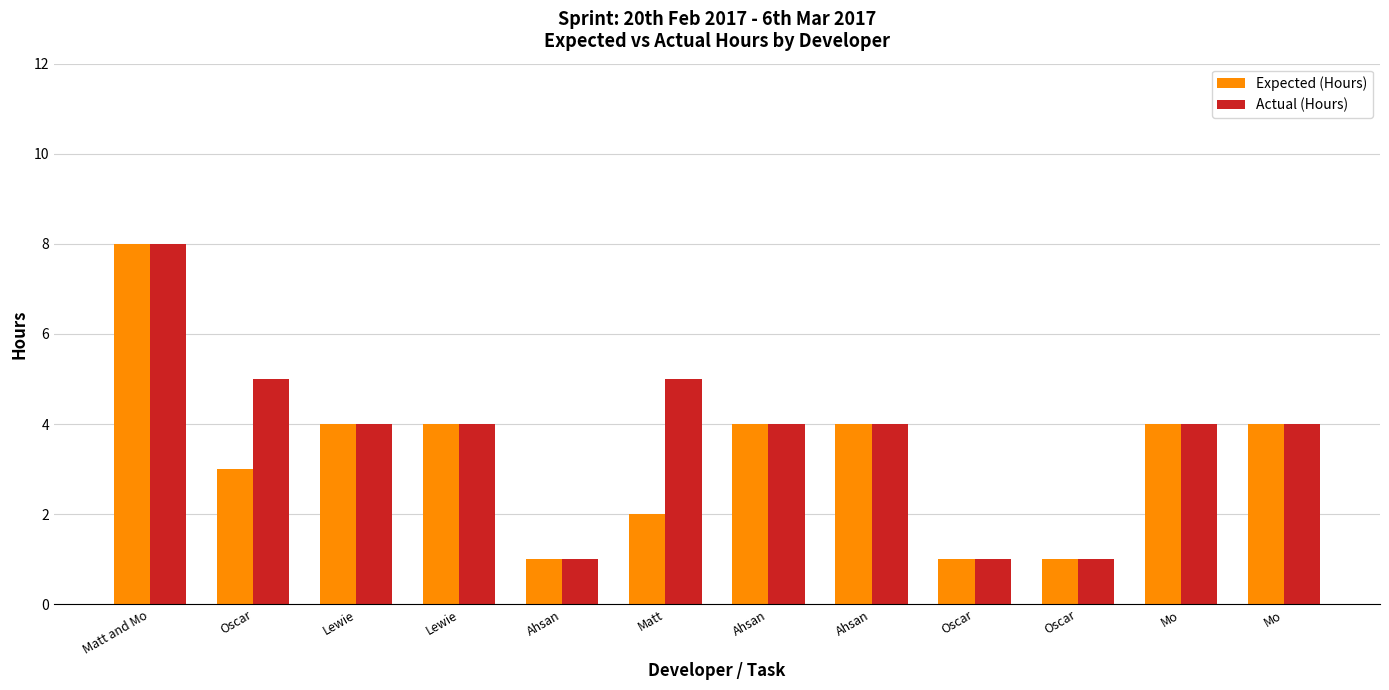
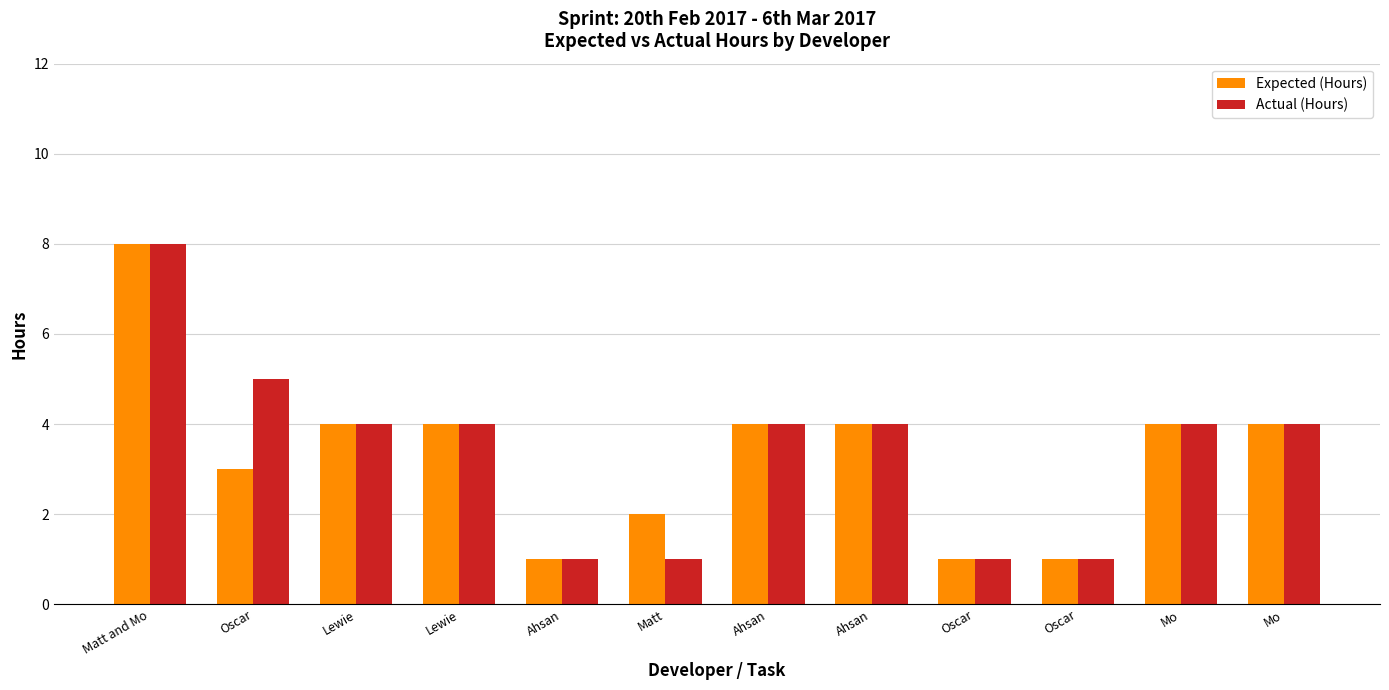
  {
    "Expected (Hours)": {
      "Matt and Mo": 8,
      "Matt": 2
    },
    "Actual (Hours)": {
      "Matt and Mo": 8,
-     "Matt": 5
+     "Matt": 1
    }
  }
